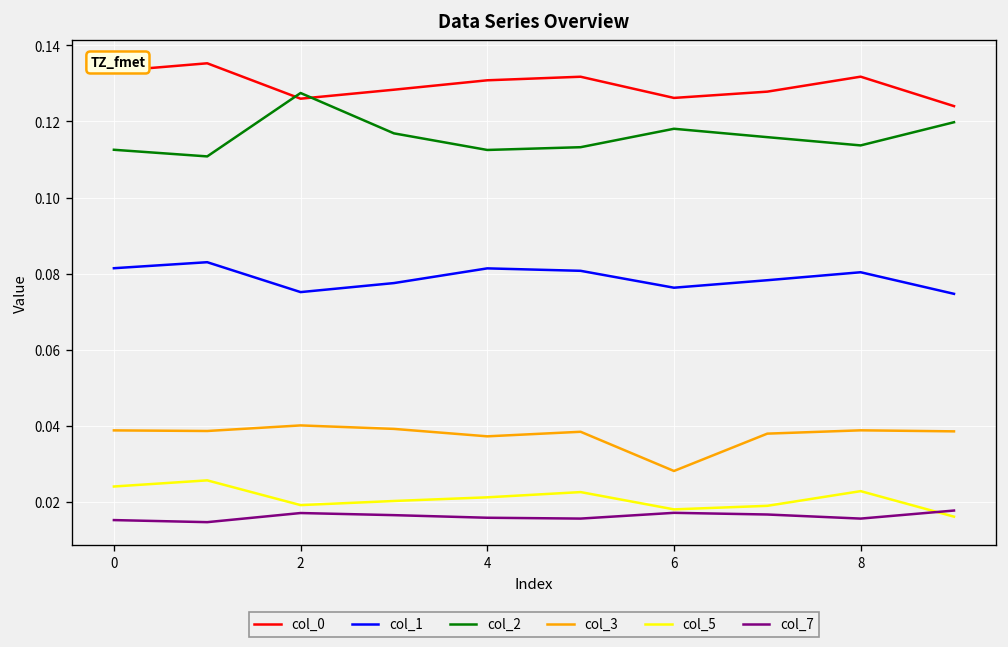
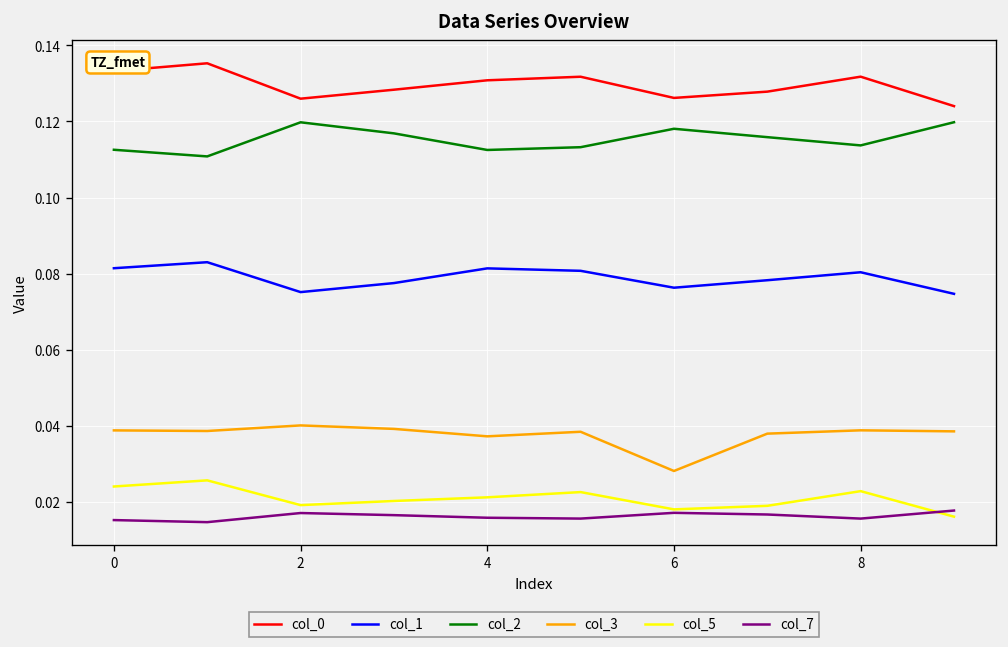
  {
    "col_0": {
      "2": 0.126,
      "4": 0.131,
      "6": 0.126,
      "8": 0.132
    },
    "col_1": {
      "0": 0.081,
      "2": 0.075,
      "4": 0.081,
      "6": 0.076,
      "8": 0.080
    },
    "col_2": {
      "0": 0.113,
-     "2": 0.127,
+     "2": 0.120,
      "4": 0.113,
      "6": 0.118,
      "8": 0.114
    },
    "col_3": {
      "0": 0.039,
      "2": 0.040,
      "4": 0.037,
      "6": 0.028,
      "8": 0.039
    },
    "col_5": {
      "0": 0.024,
      "2": 0.019,
      "4": 0.021,
      "6": 0.018,
      "8": 0.023
    },
    "col_7": {
      "0": 0.015,
      "2": 0.017,
      "4": 0.016,
      "6": 0.017,
      "8": 0.016
    }
  }
